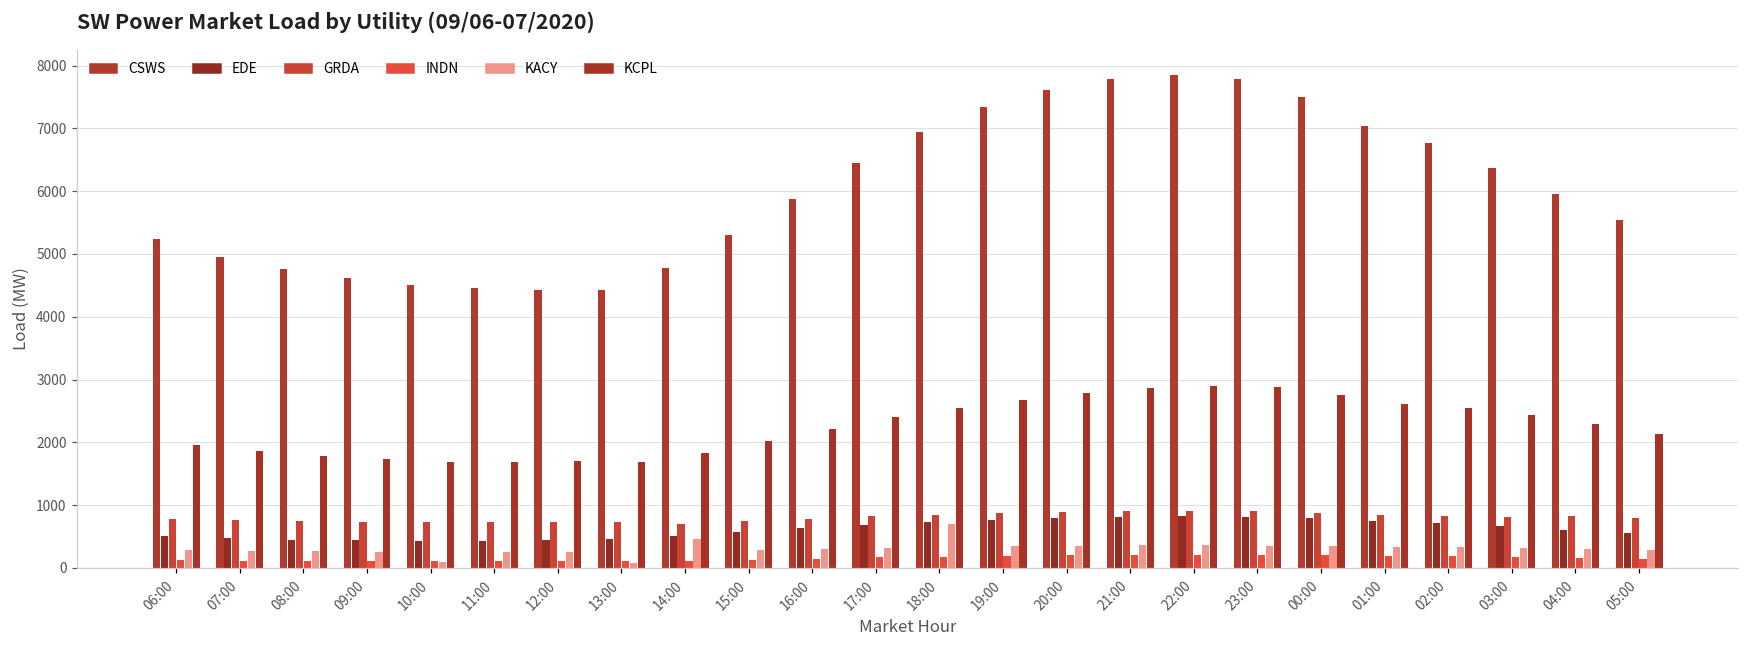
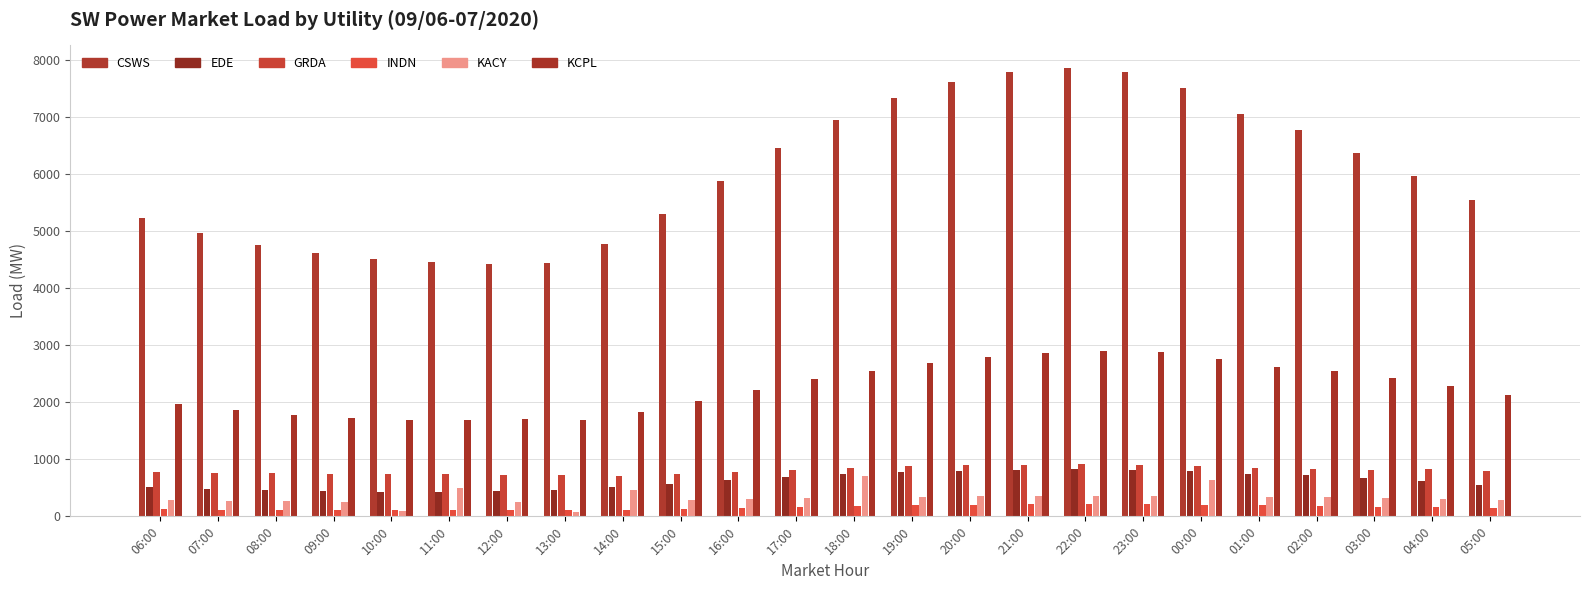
  {
    "KACY": {
      "06:00": 300,
      "07:00": 300,
      "08:00": 300,
      "09:00": 300,
      "10:00": 100,
-     "11:00": 300,
+     "11:00": 500,
      "12:00": 300,
      "13:00": 100,
      "14:00": 500,
      "15:00": 300,
      "16:00": 300,
      "17:00": 300,
      "18:00": 700,
      "19:00": 300,
      "20:00": 400,
      "21:00": 400,
      "22:00": 400,
      "23:00": 400,
-     "00:00": 300,
+     "00:00": 600,
      "01:00": 300,
      "02:00": 300,
      "03:00": 300,
      "04:00": 300,
      "05:00": 300
    }
  }
